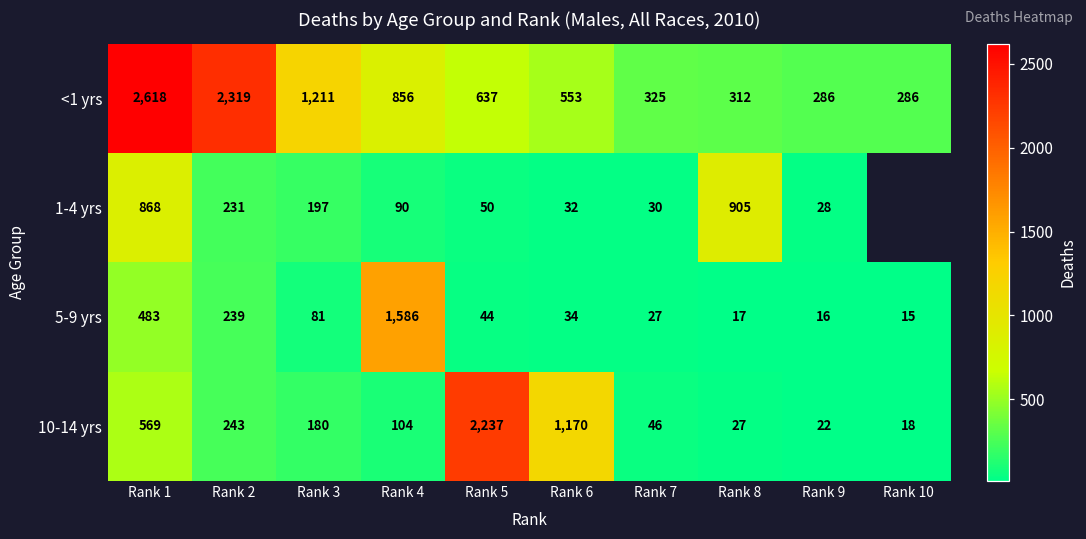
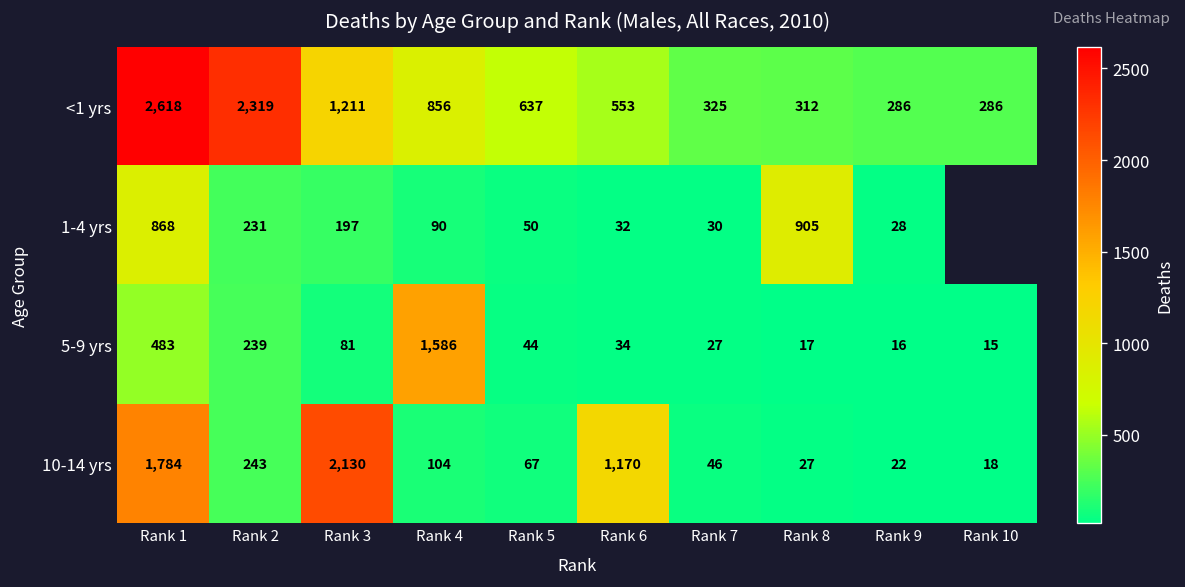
  {
    "<1 yrs": {
      "Rank 1": "2,618",
      "Rank 2": "2,319",
      "Rank 3": "1,211",
      "Rank 4": "856",
      "Rank 5": "637",
      "Rank 6": "553",
      "Rank 7": "325",
      "Rank 8": "312",
      "Rank 9": "286",
      "Rank 10": "286"
    },
    "1-4 yrs": {
      "Rank 1": "868",
      "Rank 2": "231",
      "Rank 3": "197",
      "Rank 4": "90",
      "Rank 5": "50",
      "Rank 6": "32",
      "Rank 7": "30",
      "Rank 8": "905",
      "Rank 9": "28"
    },
    "5-9 yrs": {
      "Rank 1": "483",
      "Rank 2": "239",
      "Rank 3": "81",
      "Rank 4": "1,586",
      "Rank 5": "44",
      "Rank 6": "34",
      "Rank 7": "27",
      "Rank 8": "17",
      "Rank 9": "16",
      "Rank 10": "15"
    },
    "10-14 yrs": {
-     "Rank 1": "569",
+     "Rank 1": "1,784",
      "Rank 2": "243",
-     "Rank 3": "180",
+     "Rank 3": "2,130",
      "Rank 4": "104",
-     "Rank 5": "2,237",
+     "Rank 5": "67",
      "Rank 6": "1,170",
      "Rank 7": "46",
      "Rank 8": "27",
      "Rank 9": "22",
      "Rank 10": "18"
    }
  }
